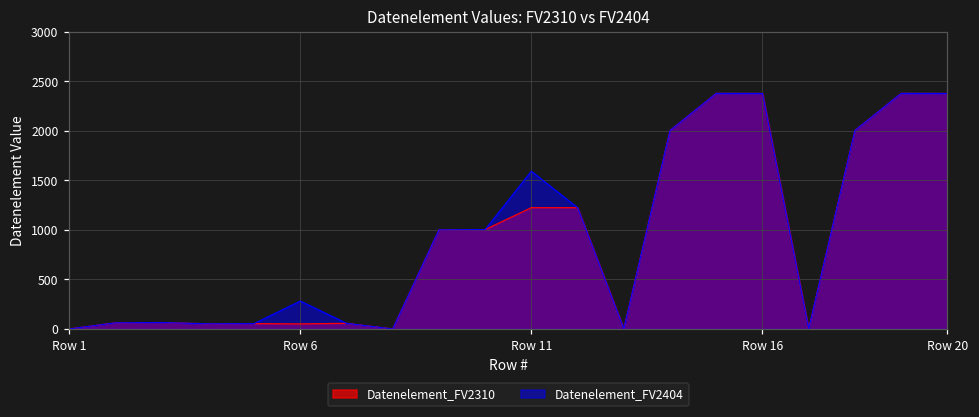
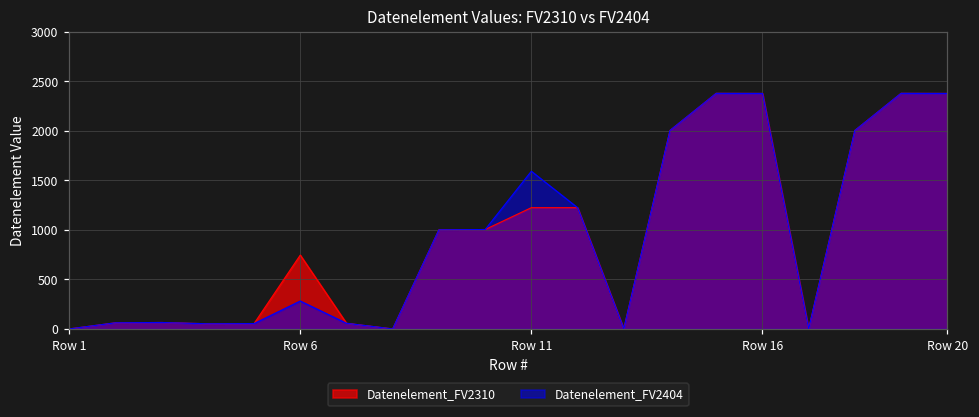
  {
    "Datenelement_FV2310": {
-     "Row 6": 100,
+     "Row 6": 700,
      "Row 11": 1200
    },
    "Datenelement_FV2404": {
      "Row 6": 300,
      "Row 11": 1600
    }
  }
